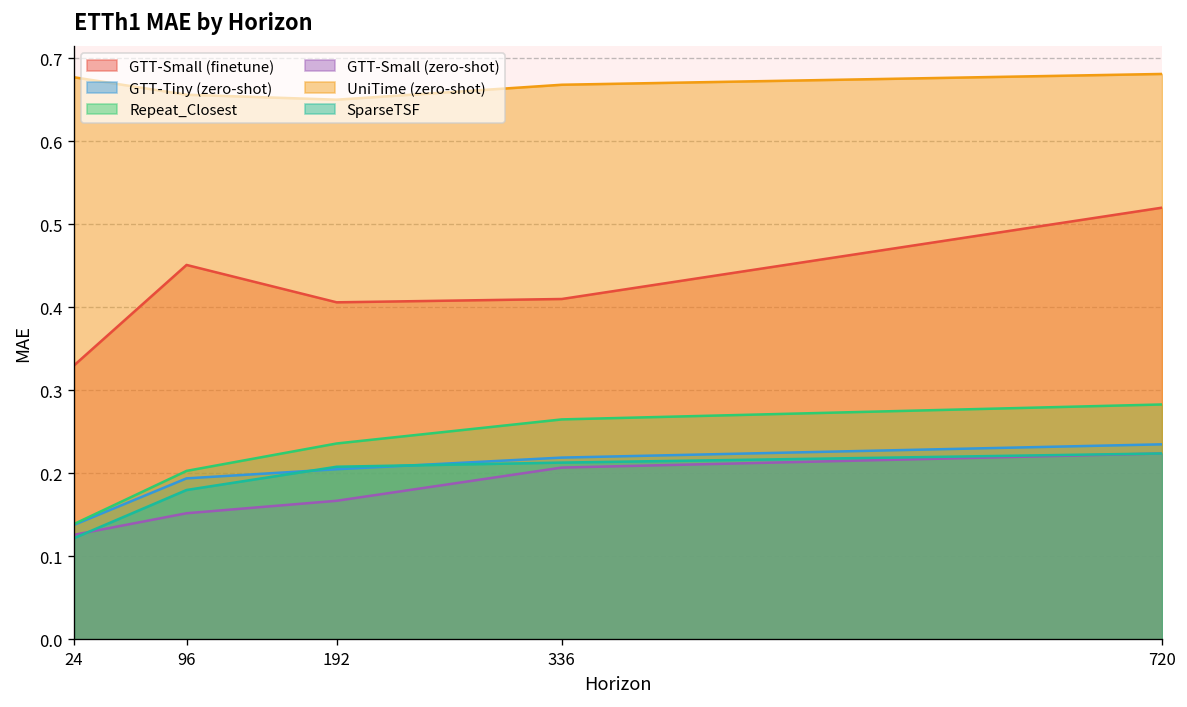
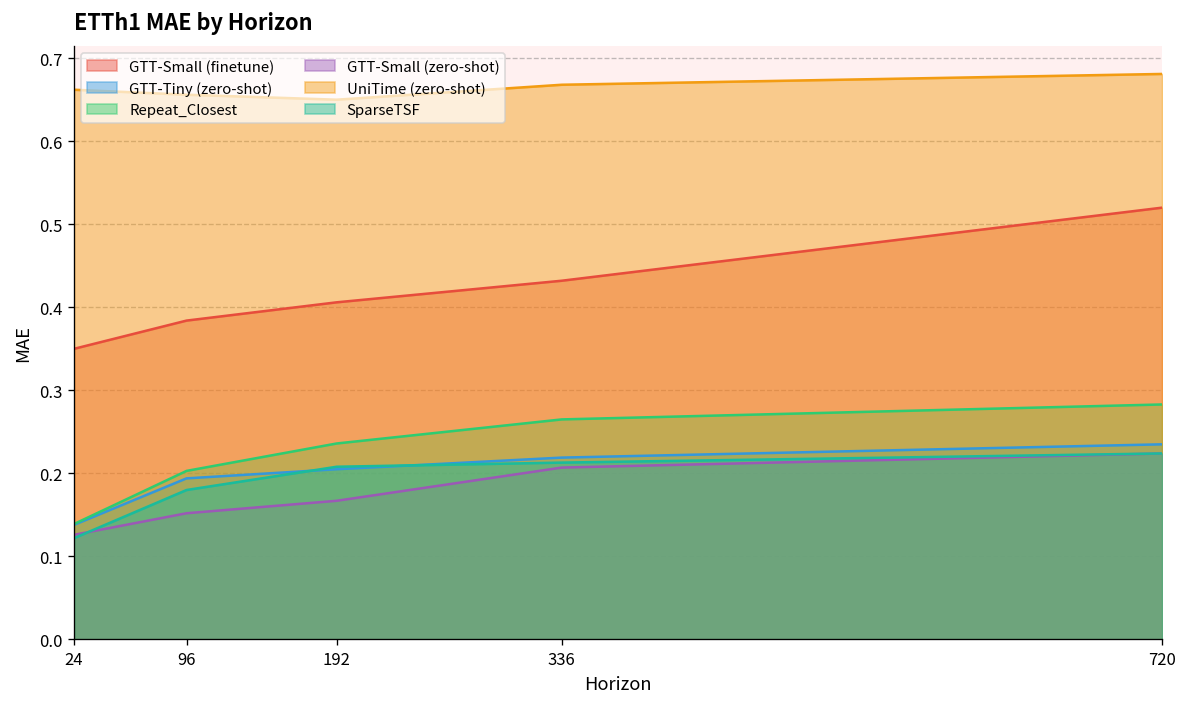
  {
    "GTT-Small (finetune)": {
-     "24": 0.33,
-     "96": 0.45,
+     "24": 0.35,
+     "96": 0.38,
      "192": 0.41,
-     "336": 0.41,
+     "336": 0.43,
      "720": 0.52
    },
    "GTT-Small (zero-shot)": {
      "24": 0.13,
      "96": 0.15,
      "192": 0.17,
      "336": 0.21
    },
    "UniTime (zero-shot)": {
-     "24": 0.68,
+     "24": 0.66,
      "336": 0.67,
      "720": 0.68
    }
  }
